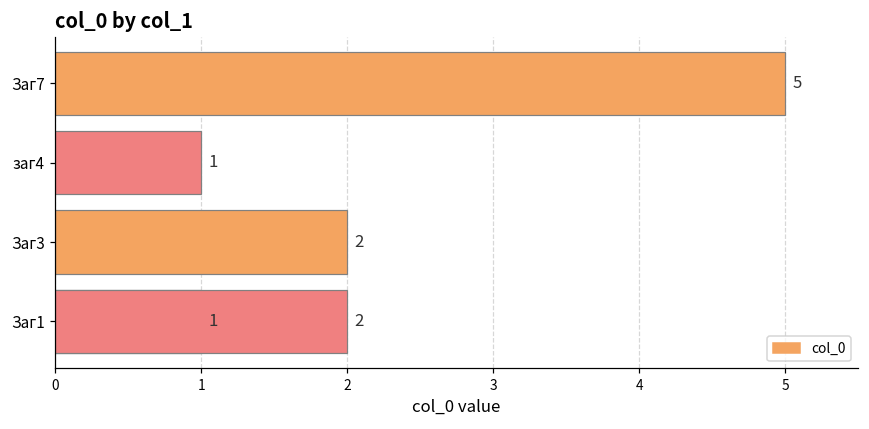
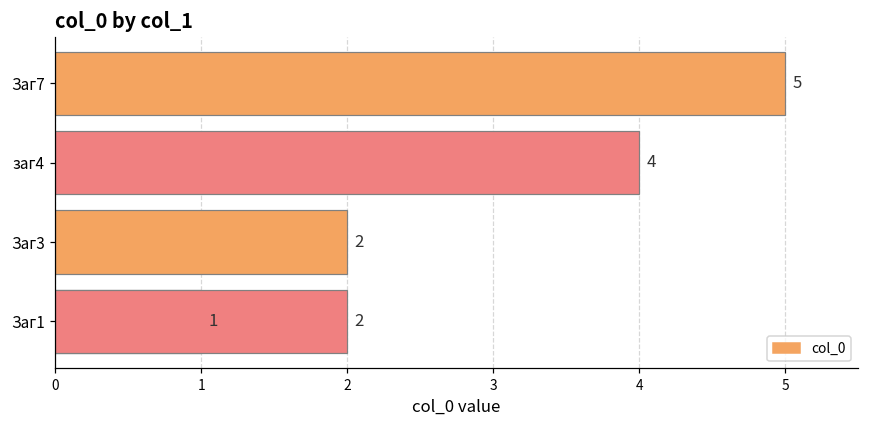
  {
    "Заг7": 5,
-   "заг4": 1,
+   "заг4": 4,
    "Заг3": 2
  }
